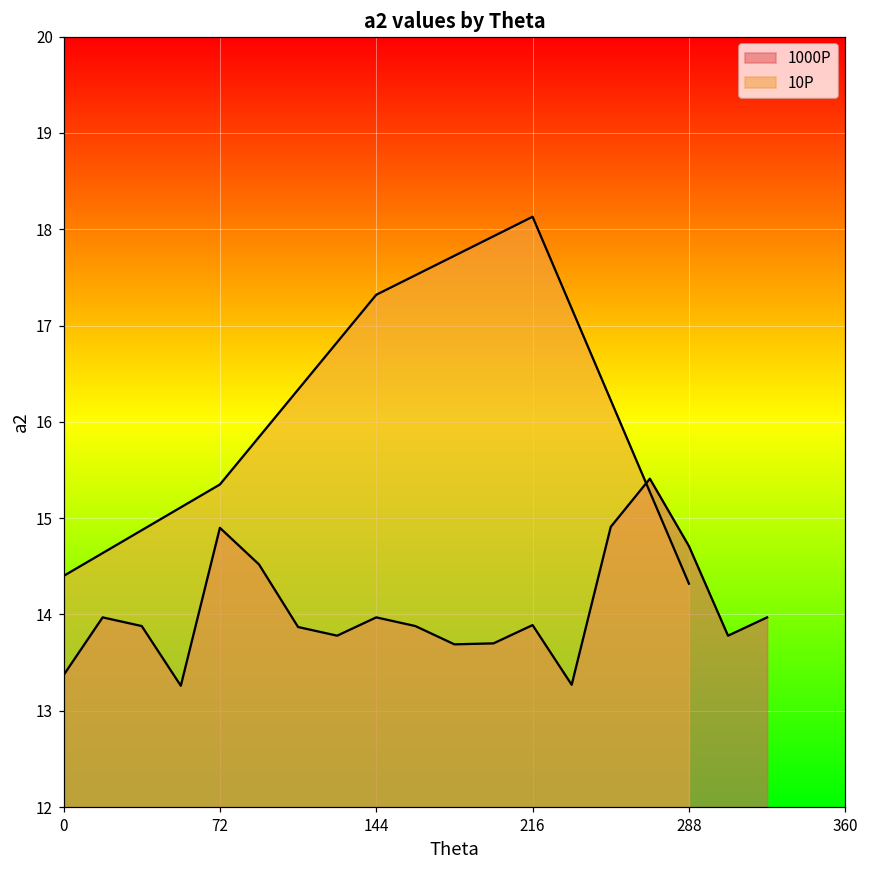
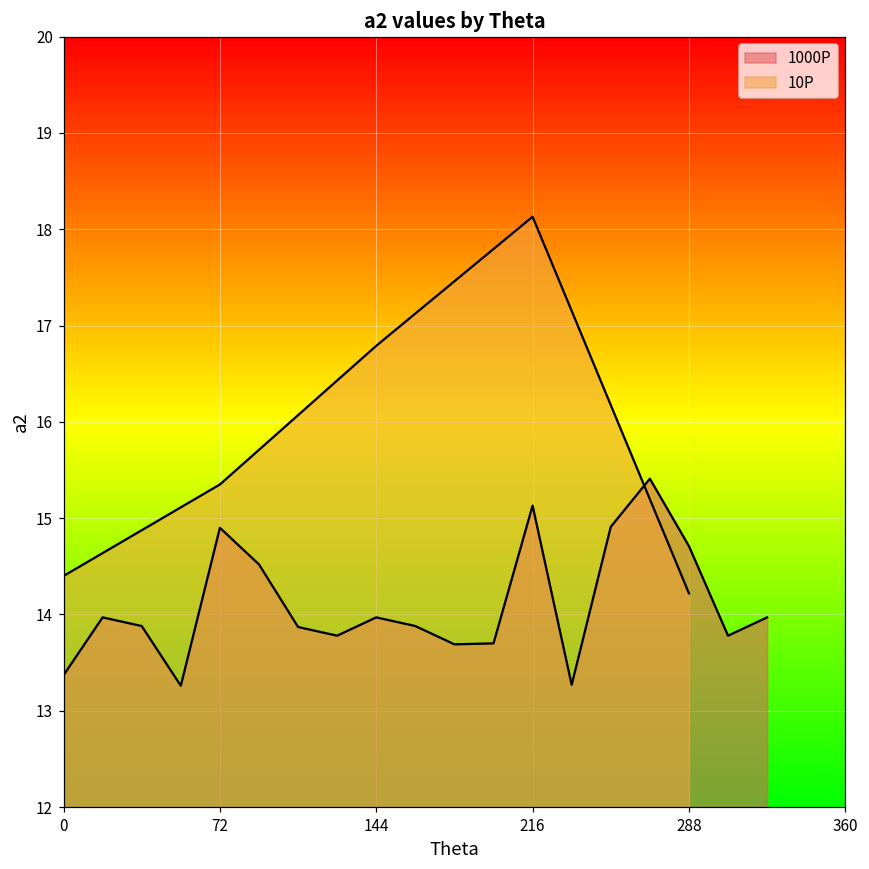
  {
    "1000P": {
      "0": 13.4,
      "72": 14.9,
      "144": 14.0,
-     "216": 13.9,
+     "216": 15.1,
      "288": 14.7
    },
    "10P": {
      "0": 14.4,
      "72": 15.4,
-     "144": 17.3,
+     "144": 16.8,
      "216": 18.1,
-     "288": 14.3
+     "288": 14.2
    }
  }
